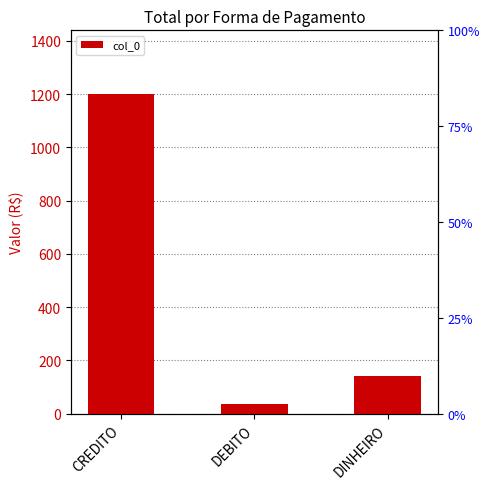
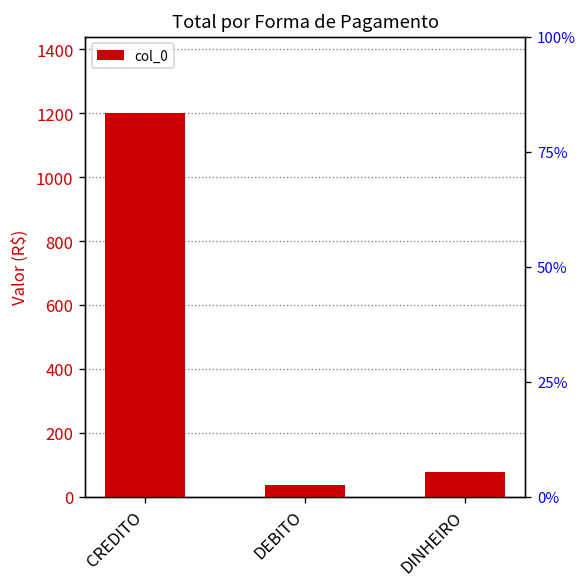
  {
    "CREDITO": 1200,
    "DEBITO": 40,
-   "DINHEIRO": 140
+   "DINHEIRO": 80
  }
